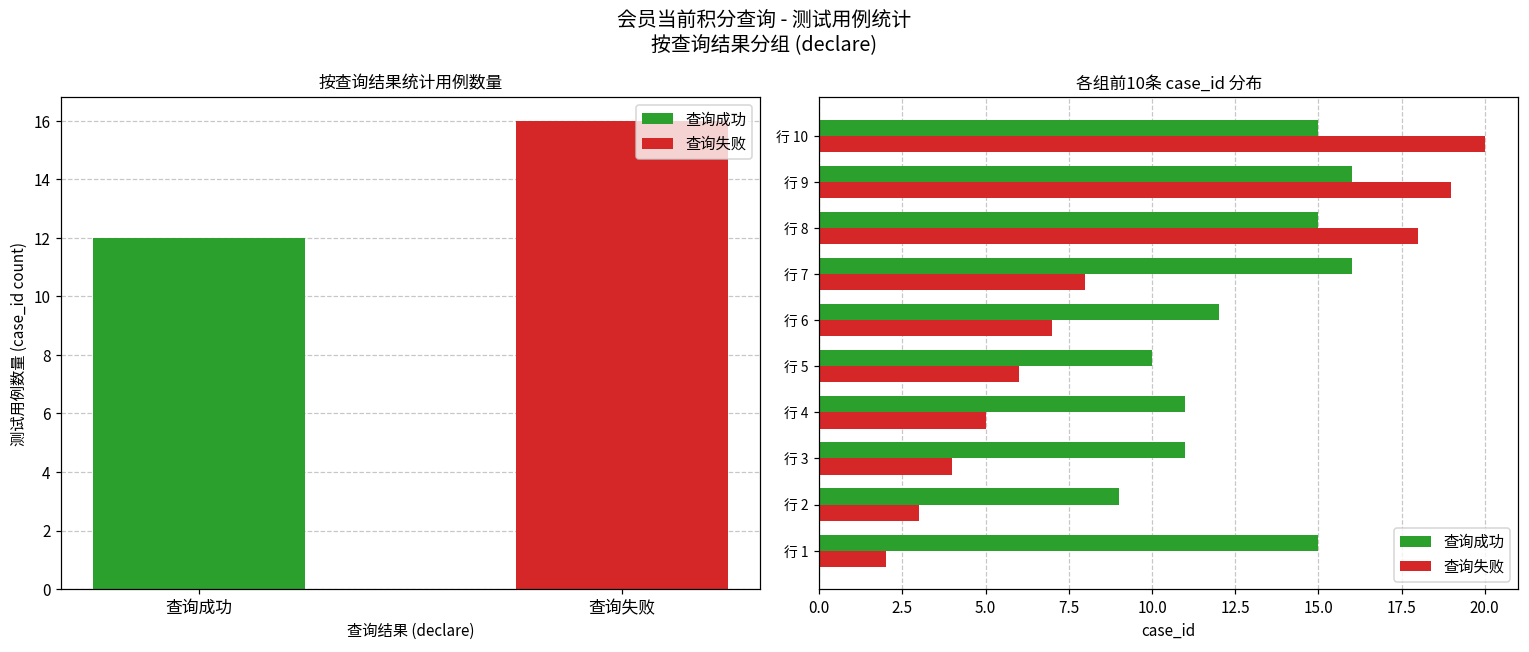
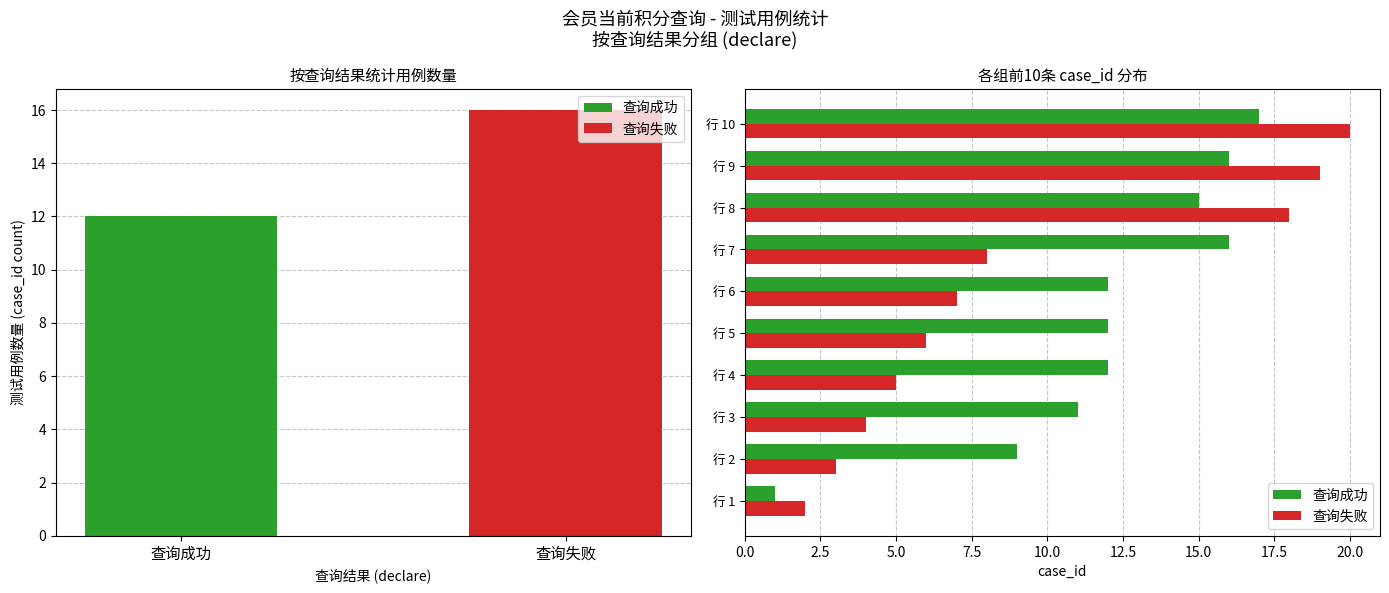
  {
    "按查询结果统计用例数量": {
      "查询成功": 12.0,
      "查询失败": 16.0
    },
    "各组前10条 case_id 分布": {
      "查询成功": {
-       "行 10": 15,
+       "行 10": 17,
        "行 9": 16,
        "行 8": 15,
        "行 7": 16,
        "行 6": 12,
-       "行 5": 10,
-       "行 4": 11,
+       "行 5": 12,
+       "行 4": 12,
        "行 3": 11,
        "行 2": 9,
-       "行 1": 15
+       "行 1": 1
      },
      "查询失败": {
        "行 10": 20,
        "行 9": 19,
        "行 8": 18,
        "行 7": 8,
        "行 6": 7,
        "行 5": 6,
        "行 4": 5,
        "行 3": 4,
        "行 2": 3,
        "行 1": 2
      }
    }
  }
